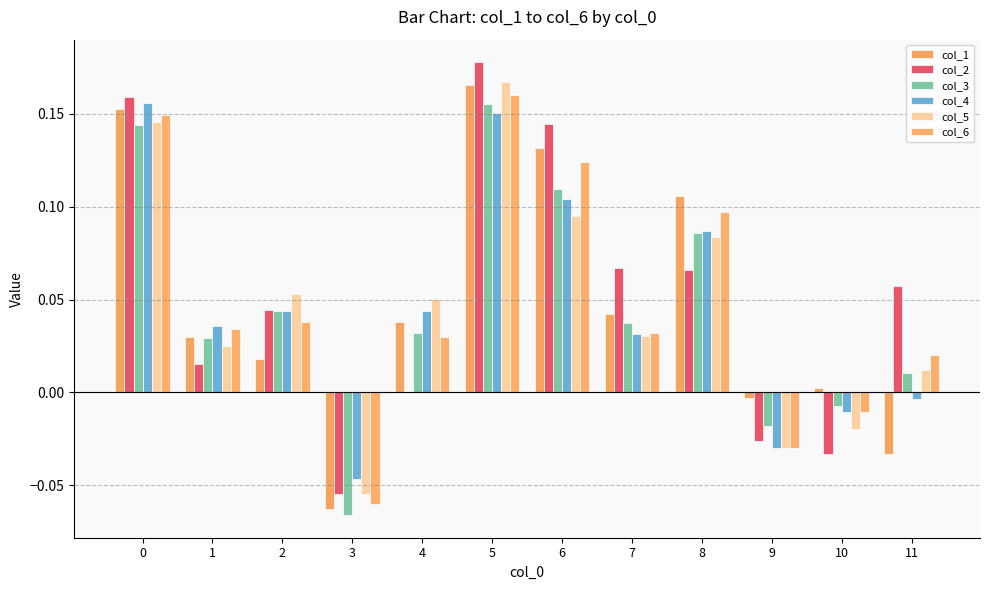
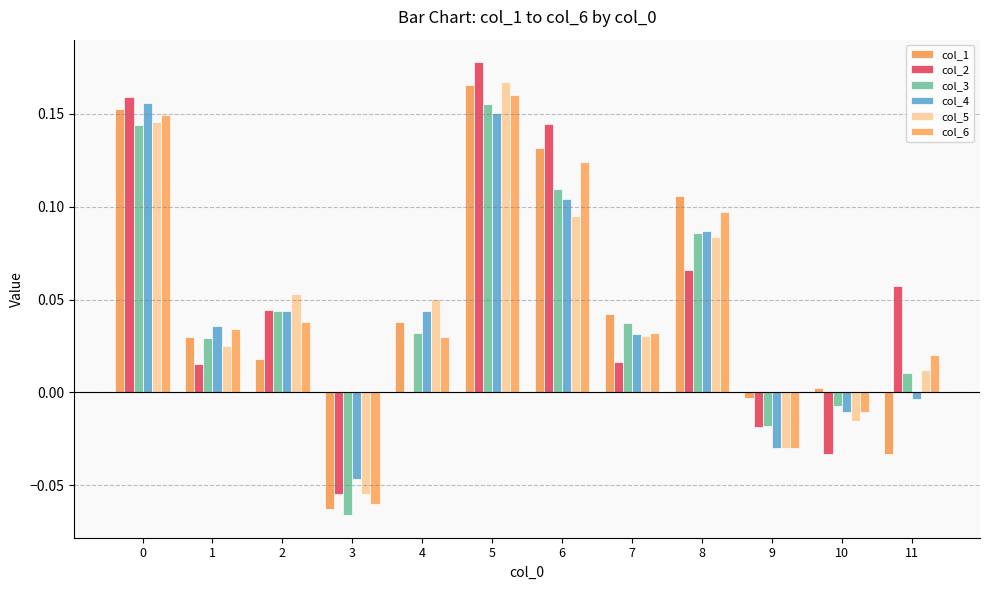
  {
    "col_2": {
      "0": 0.159,
      "1": 0.015,
      "2": 0.044,
      "3": -0.055,
      "5": 0.178,
      "6": 0.145,
-     "7": 0.067,
+     "7": 0.016,
      "8": 0.066,
-     "9": -0.026,
+     "9": -0.019,
      "10": -0.033,
      "11": 0.057
    },
    "col_5": {
      "0": 0.146,
      "1": 0.025,
      "2": 0.053,
      "3": -0.055,
      "4": 0.050,
      "5": 0.167,
      "6": 0.095,
      "7": 0.031,
      "8": 0.084,
      "9": -0.030,
-     "10": -0.020,
+     "10": -0.015,
      "11": 0.012
    }
  }
